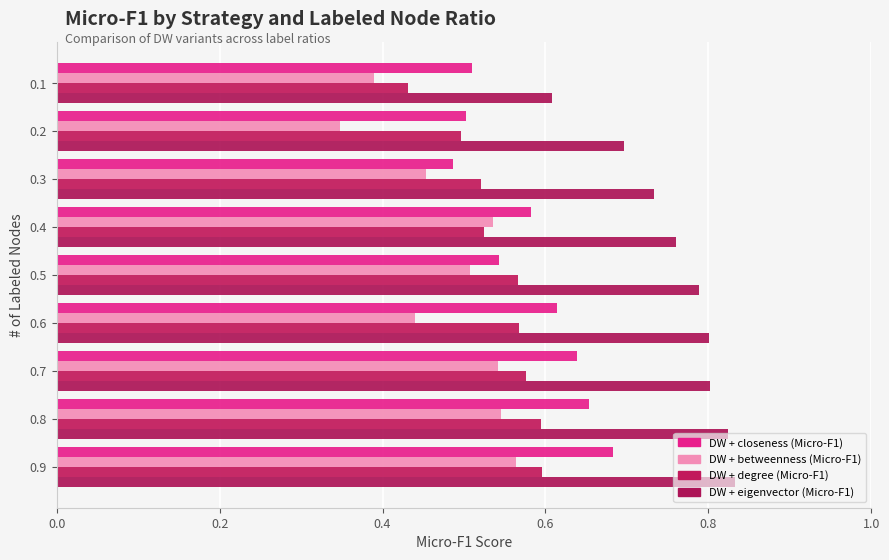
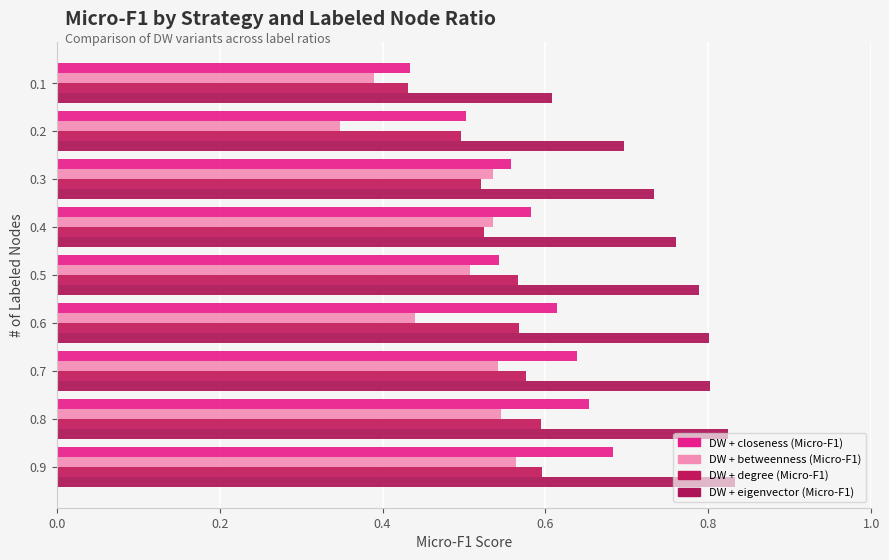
  {
    "DW + closeness (Micro-F1)": {
-     "0.1": 0.51,
+     "0.1": 0.43,
      "0.2": 0.50,
-     "0.3": 0.49,
+     "0.3": 0.56,
      "0.4": 0.58,
      "0.5": 0.54,
      "0.6": 0.61,
      "0.7": 0.64,
      "0.8": 0.65,
      "0.9": 0.68
    },
    "DW + betweenness (Micro-F1)": {
      "0.1": 0.39,
      "0.2": 0.35,
-     "0.3": 0.45,
+     "0.3": 0.54,
      "0.4": 0.54,
      "0.5": 0.51,
      "0.6": 0.44,
      "0.7": 0.54,
      "0.8": 0.55,
      "0.9": 0.56
    }
  }
